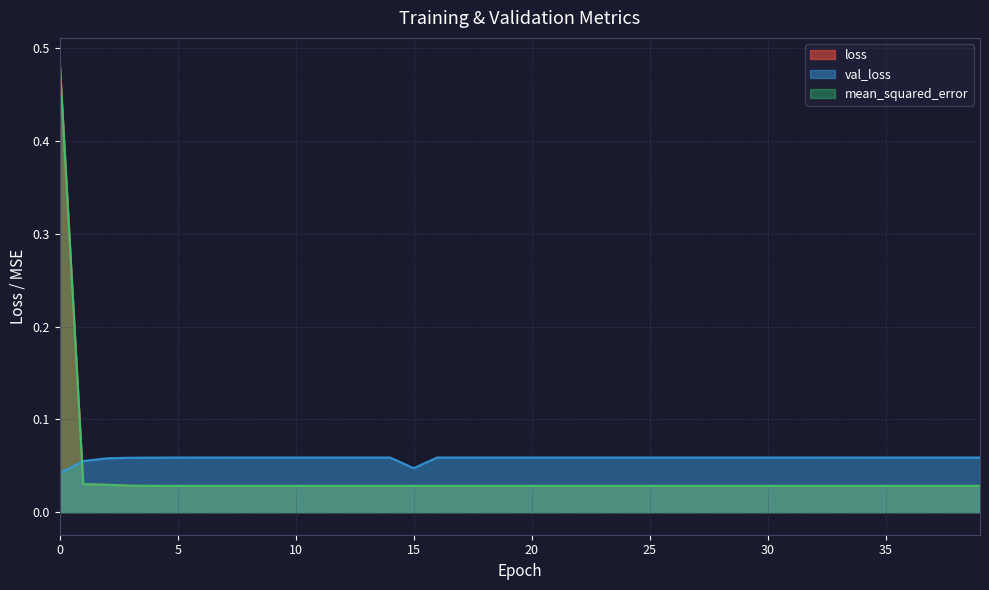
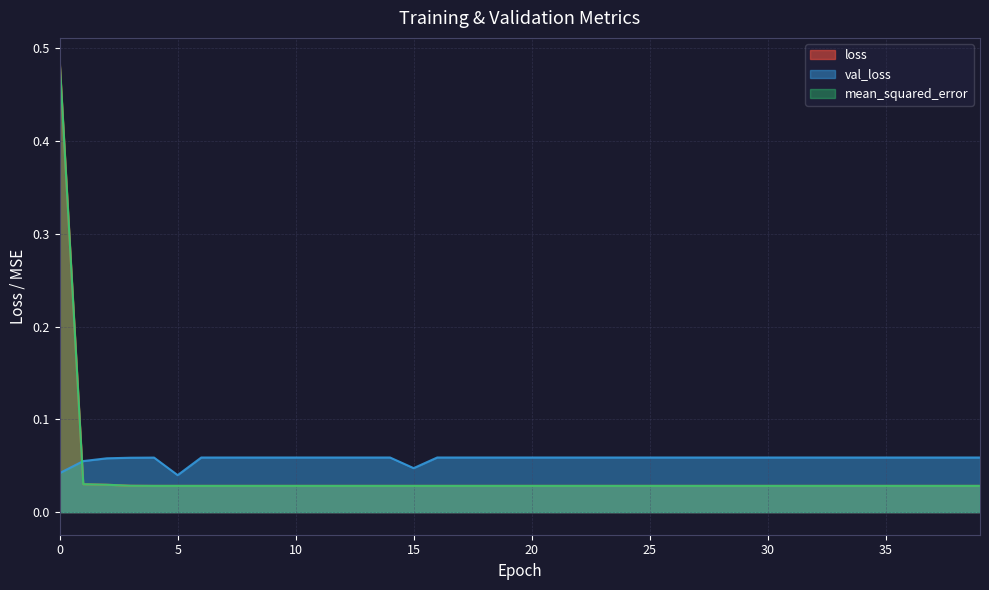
  {
    "mean_squared_error": {
      "0": 0.49,
      "5": 0.03,
      "10": 0.03,
      "15": 0.03,
      "20": 0.03,
      "25": 0.03,
      "30": 0.03,
      "35": 0.03
    },
    "val_loss": {
      "0": 0.04,
-     "5": 0.06,
+     "5": 0.04,
      "10": 0.06,
      "15": 0.05,
      "20": 0.06,
      "25": 0.06,
      "30": 0.06,
      "35": 0.06
    }
  }
